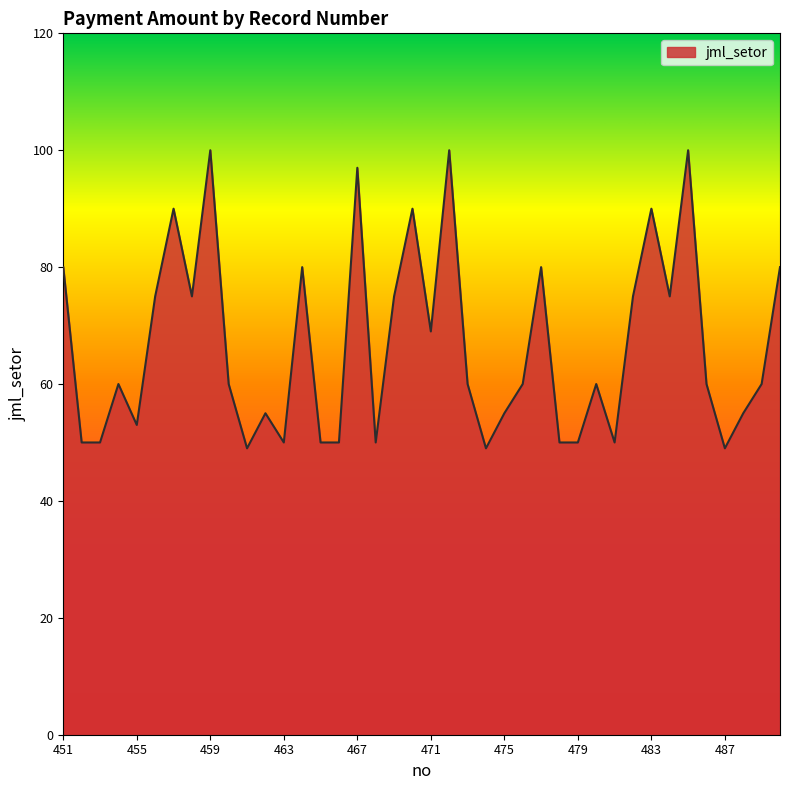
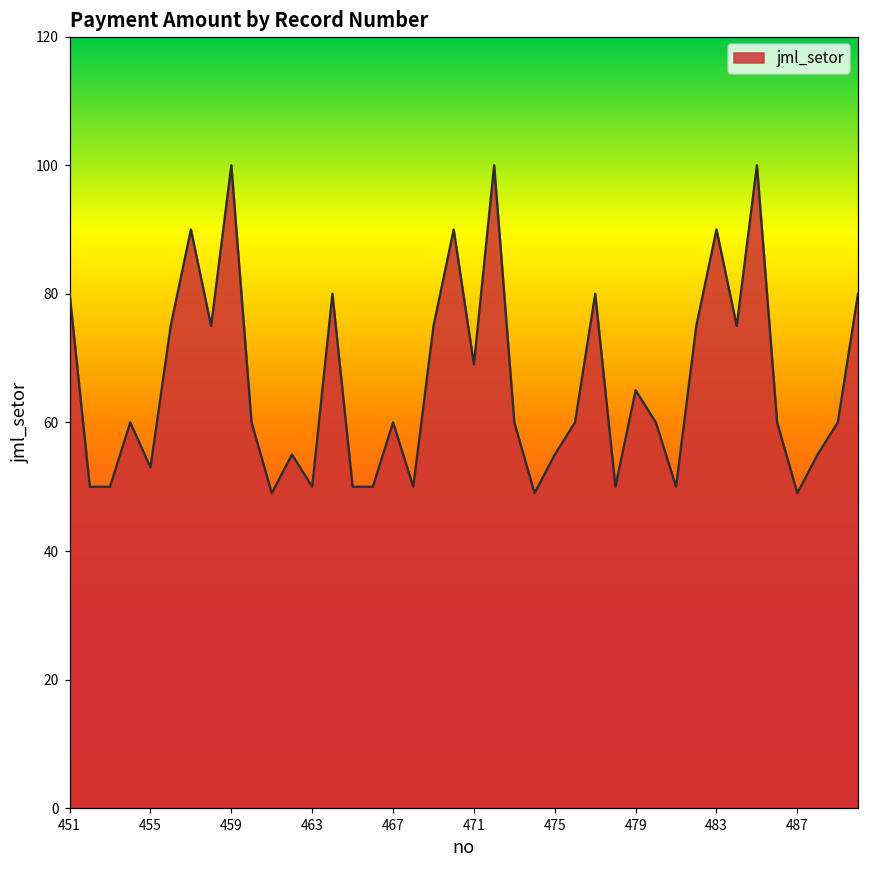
  {
    "451": 80,
    "455": 53,
    "459": 100,
    "463": 50,
-   "467": 97,
+   "467": 60,
    "471": 69,
    "475": 55,
-   "479": 50,
+   "479": 65,
    "483": 90,
    "487": 49
  }
